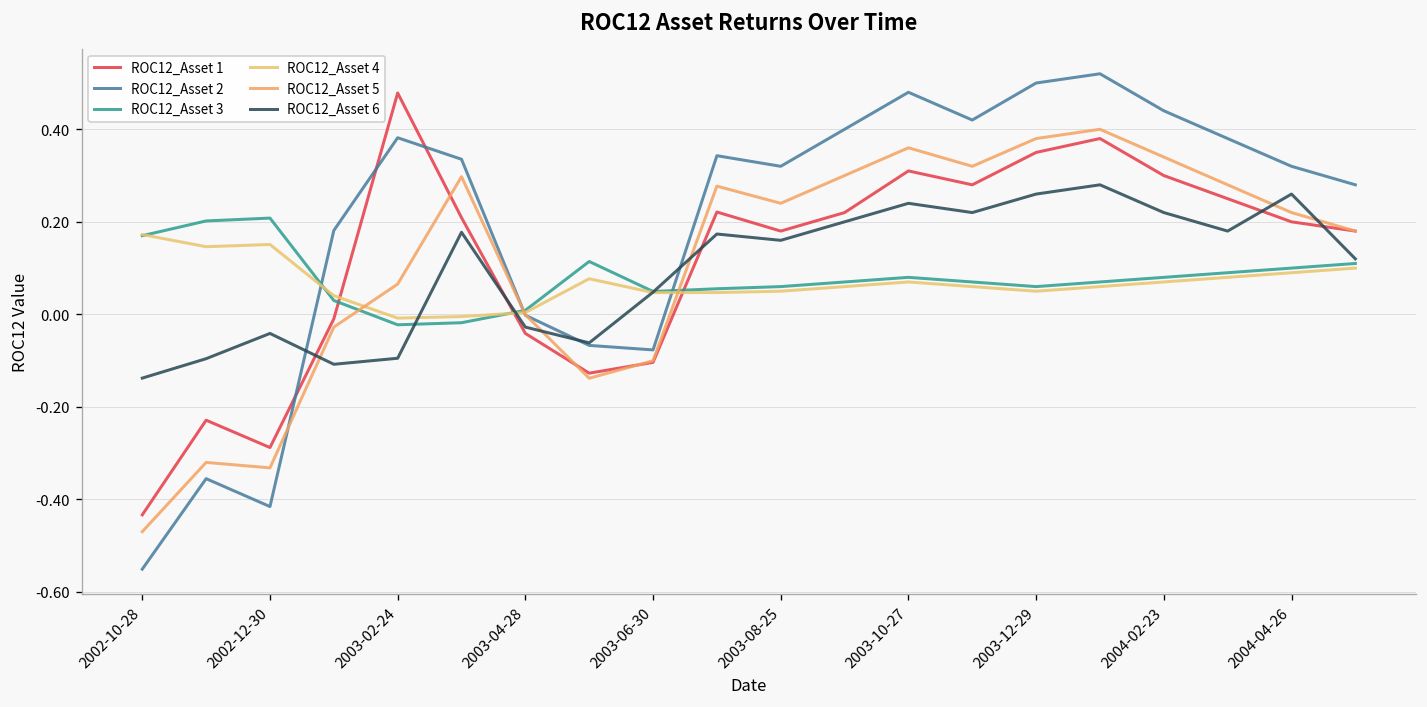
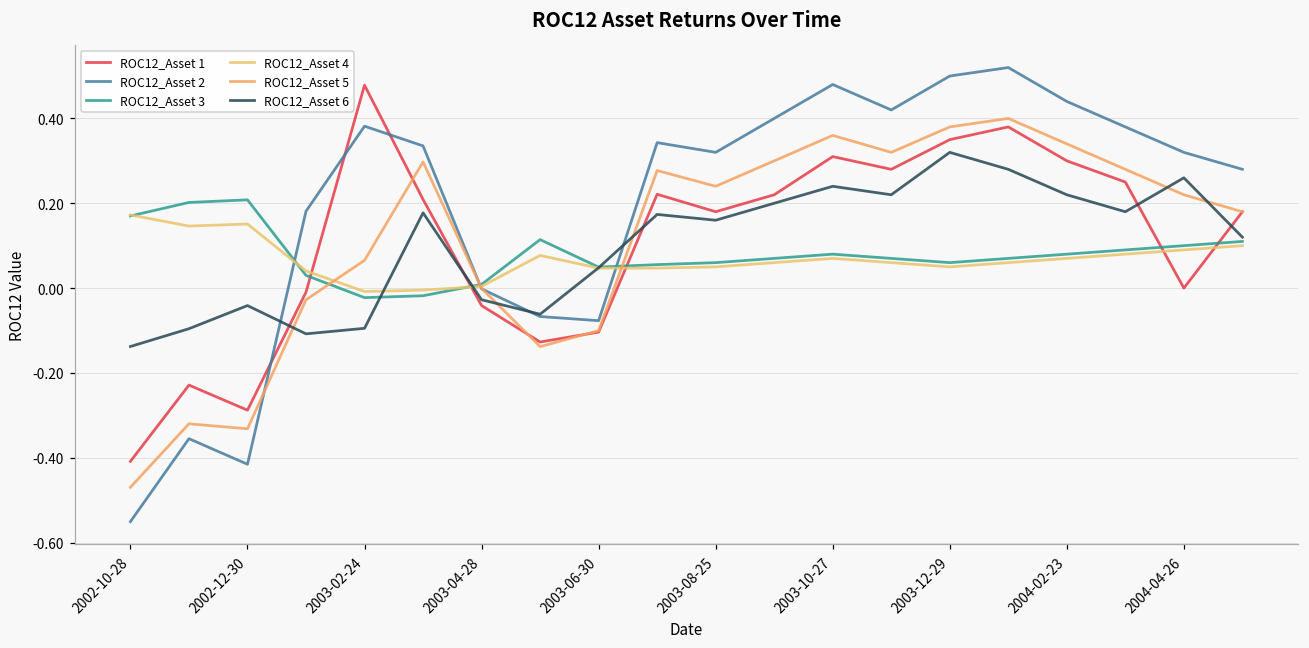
  {
    "ROC12_Asset 1": {
-     "2002-10-28": -0.43,
+     "2002-10-28": -0.41,
      "2002-12-30": -0.29,
      "2003-02-24": 0.48,
      "2003-04-28": -0.04,
      "2003-08-25": 0.18,
      "2003-10-27": 0.31,
      "2003-12-29": 0.35,
      "2004-02-23": 0.30,
-     "2004-04-26": 0.2
+     "2004-04-26": 0.0
    },
    "ROC12_Asset 6": {
      "2002-10-28": -0.14,
      "2002-12-30": -0.04,
      "2003-02-24": -0.09,
      "2003-04-28": -0.03,
      "2003-08-25": 0.16,
      "2003-10-27": 0.24,
-     "2003-12-29": 0.26,
+     "2003-12-29": 0.32,
      "2004-02-23": 0.22,
      "2004-04-26": 0.26
    }
  }
